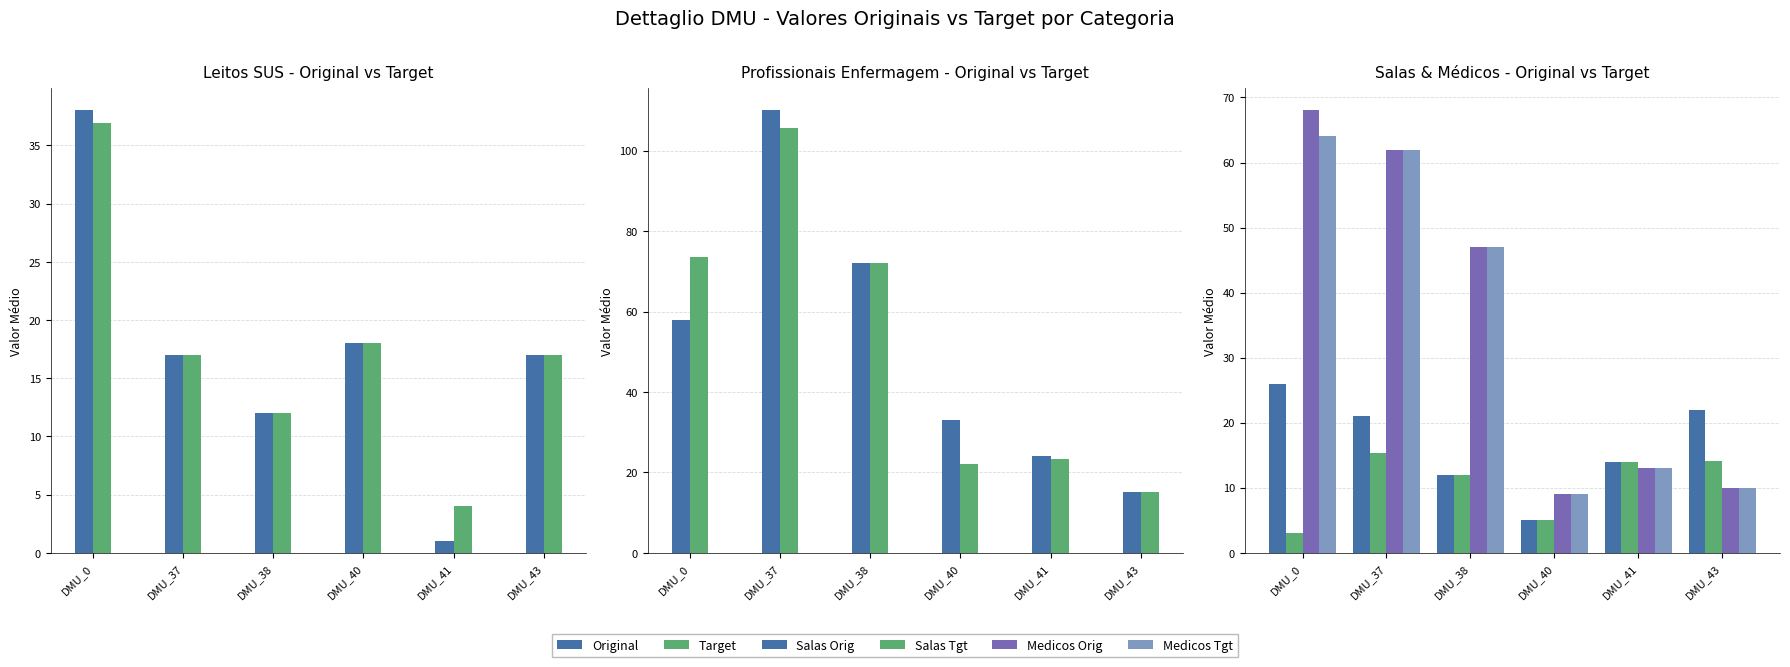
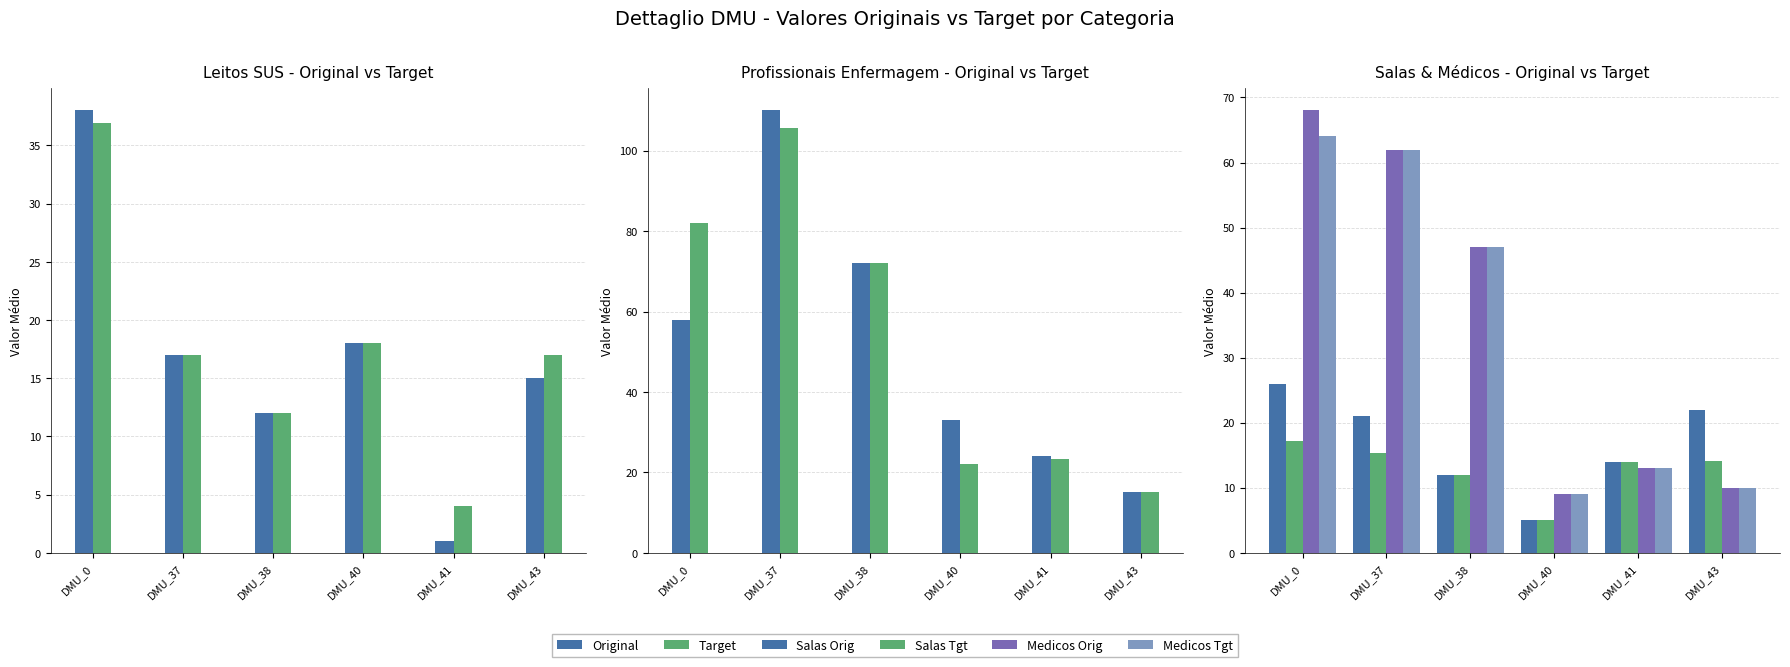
  {
    "Leitos SUS - Original vs Target": {
      "Original": {
        "DMU_0": 38,
        "DMU_37": 17,
        "DMU_38": 12,
        "DMU_40": 18,
        "DMU_41": 1,
-       "DMU_43": 17
+       "DMU_43": 15
      },
      "Target": {
        "DMU_0": 37,
        "DMU_37": 17,
        "DMU_38": 12,
        "DMU_40": 18,
        "DMU_41": 4,
        "DMU_43": 17
      }
    },
    "Profissionais Enfermagem - Original vs Target": {
      "Original": {
        "DMU_0": 58,
        "DMU_37": 110,
        "DMU_38": 72,
        "DMU_40": 33,
        "DMU_41": 24,
        "DMU_43": 15
      },
      "Target": {
-       "DMU_0": 73,
+       "DMU_0": 82,
        "DMU_37": 106,
        "DMU_38": 72,
        "DMU_40": 22,
        "DMU_41": 23,
        "DMU_43": 15
      }
    },
    "Salas & Médicos - Original vs Target": {
      "Salas Tgt": {
-       "DMU_0": 3,
+       "DMU_0": 17,
        "DMU_37": 15,
        "DMU_38": 12,
        "DMU_40": 5,
        "DMU_41": 14,
        "DMU_43": 14
      }
    }
  }
